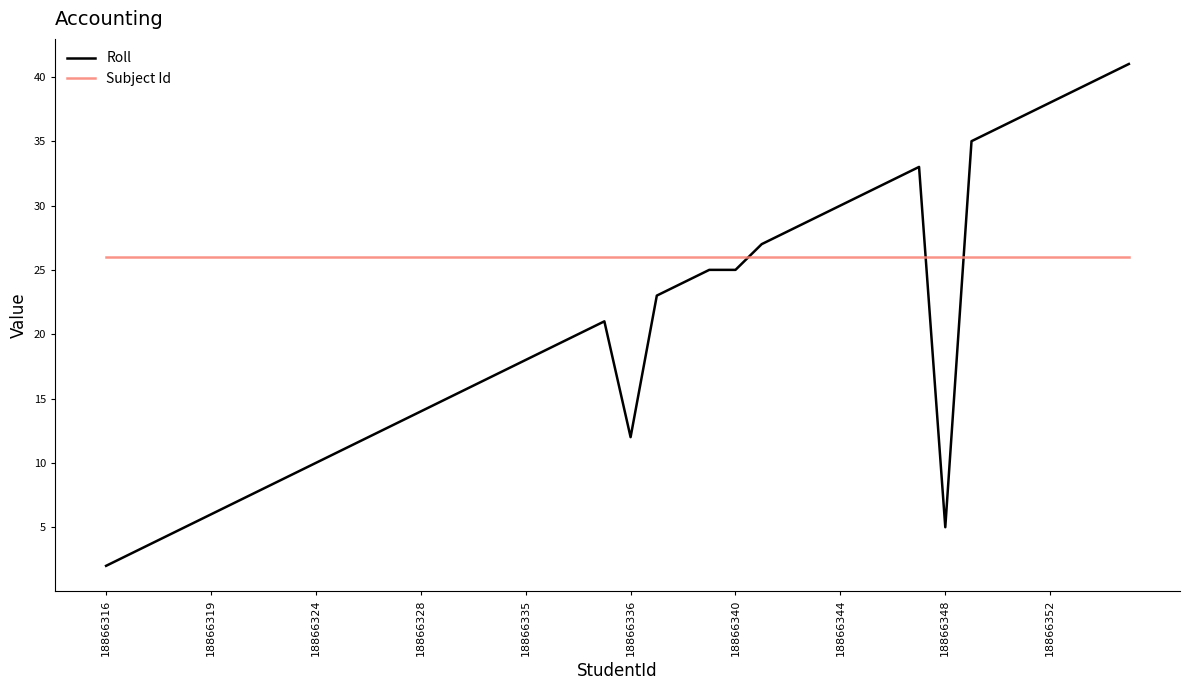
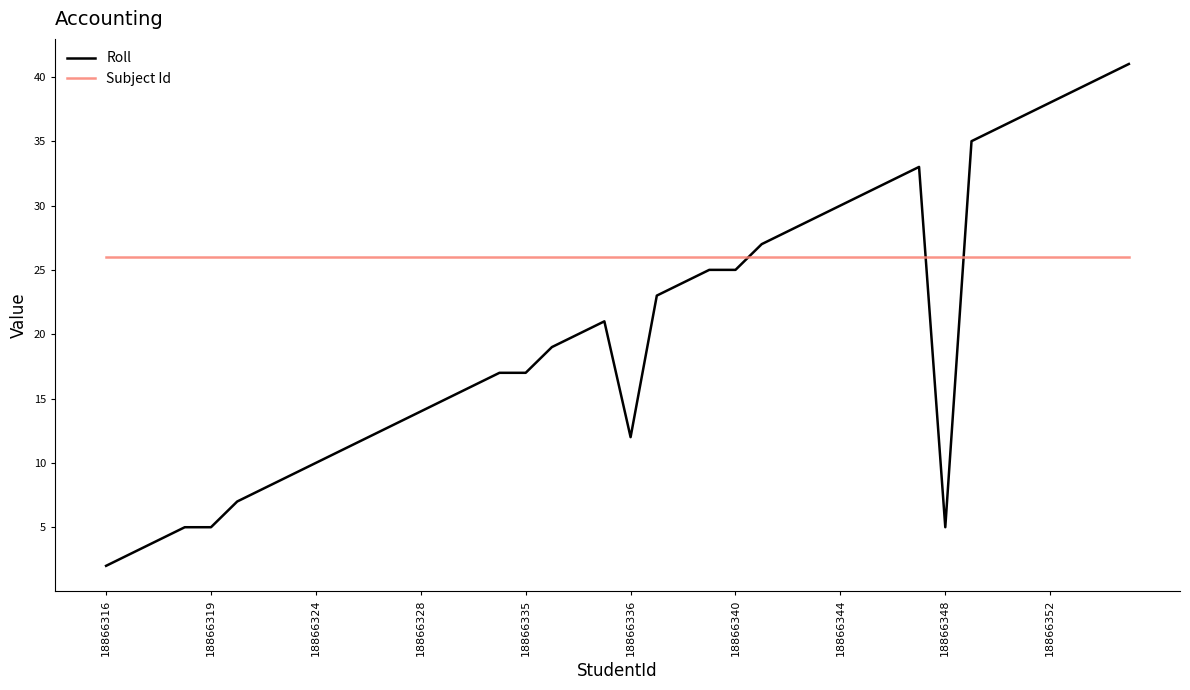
  {
    "Roll": {
      "18866316": 2,
-     "18866319": 6,
+     "18866319": 5,
      "18866324": 10,
      "18866328": 14,
-     "18866335": 18,
+     "18866335": 17,
      "18866336": 12,
      "18866340": 25,
      "18866344": 30,
      "18866348": 5,
      "18866352": 38
    },
    "Subject Id": {
      "18866316": 26,
      "18866319": 26,
      "18866324": 26,
      "18866328": 26,
      "18866335": 26,
      "18866336": 26,
      "18866340": 26,
      "18866344": 26,
      "18866348": 26,
      "18866352": 26
    }
  }
